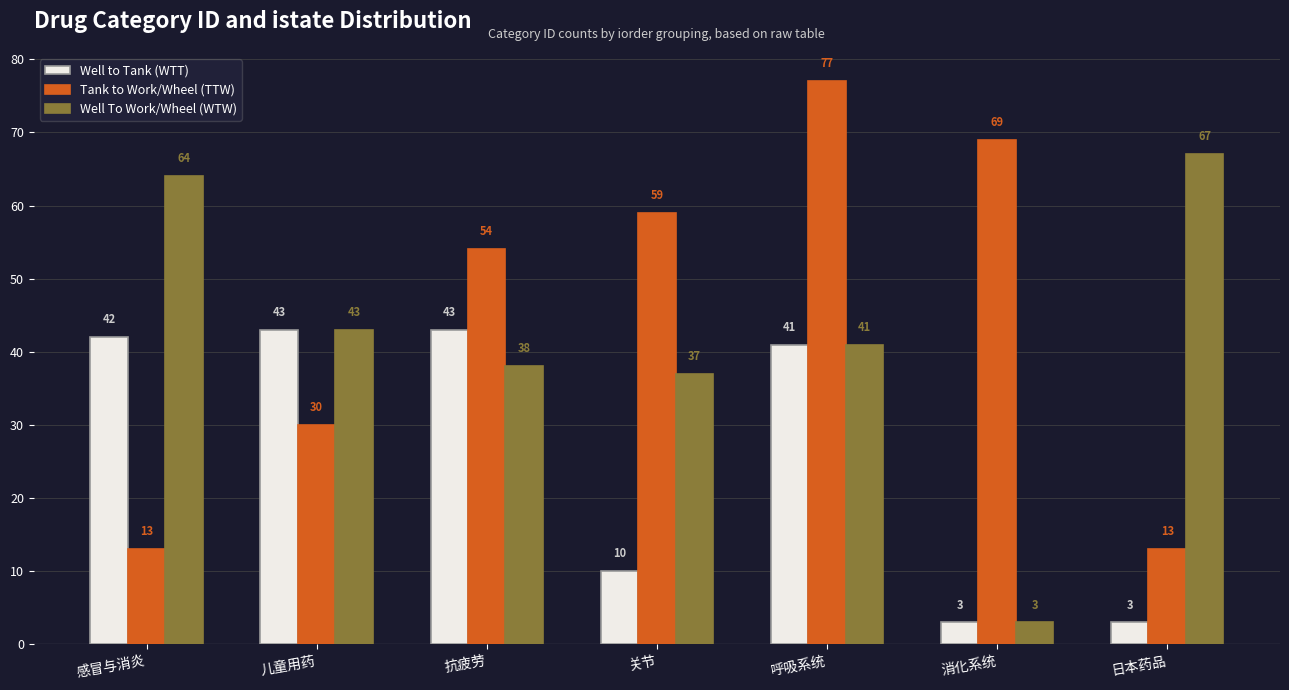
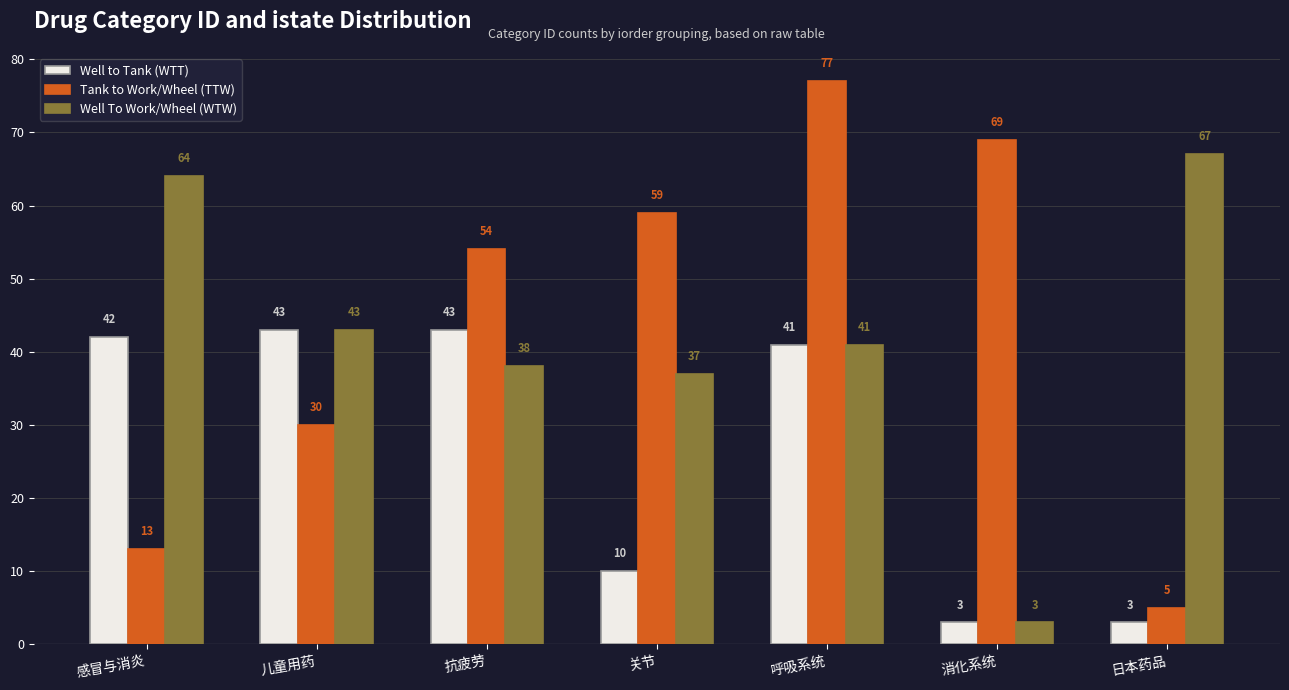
  {
    "Well to Tank (WTT)": {
      "感冒与消炎": 42,
      "儿童用药": 43,
      "抗疲劳": 43,
      "关节": 10,
      "呼吸系统": 41,
      "消化系统": 3,
      "日本药品": 3
    },
    "Tank to Work/Wheel (TTW)": {
      "感冒与消炎": 13,
      "儿童用药": 30,
      "抗疲劳": 54,
      "关节": 59,
      "呼吸系统": 77,
      "消化系统": 69,
-     "日本药品": 13
+     "日本药品": 5
    },
    "Well To Work/Wheel (WTW)": {
      "感冒与消炎": 64,
      "儿童用药": 43,
      "抗疲劳": 38,
      "关节": 37,
      "呼吸系统": 41,
      "消化系统": 3,
      "日本药品": 67
    }
  }
